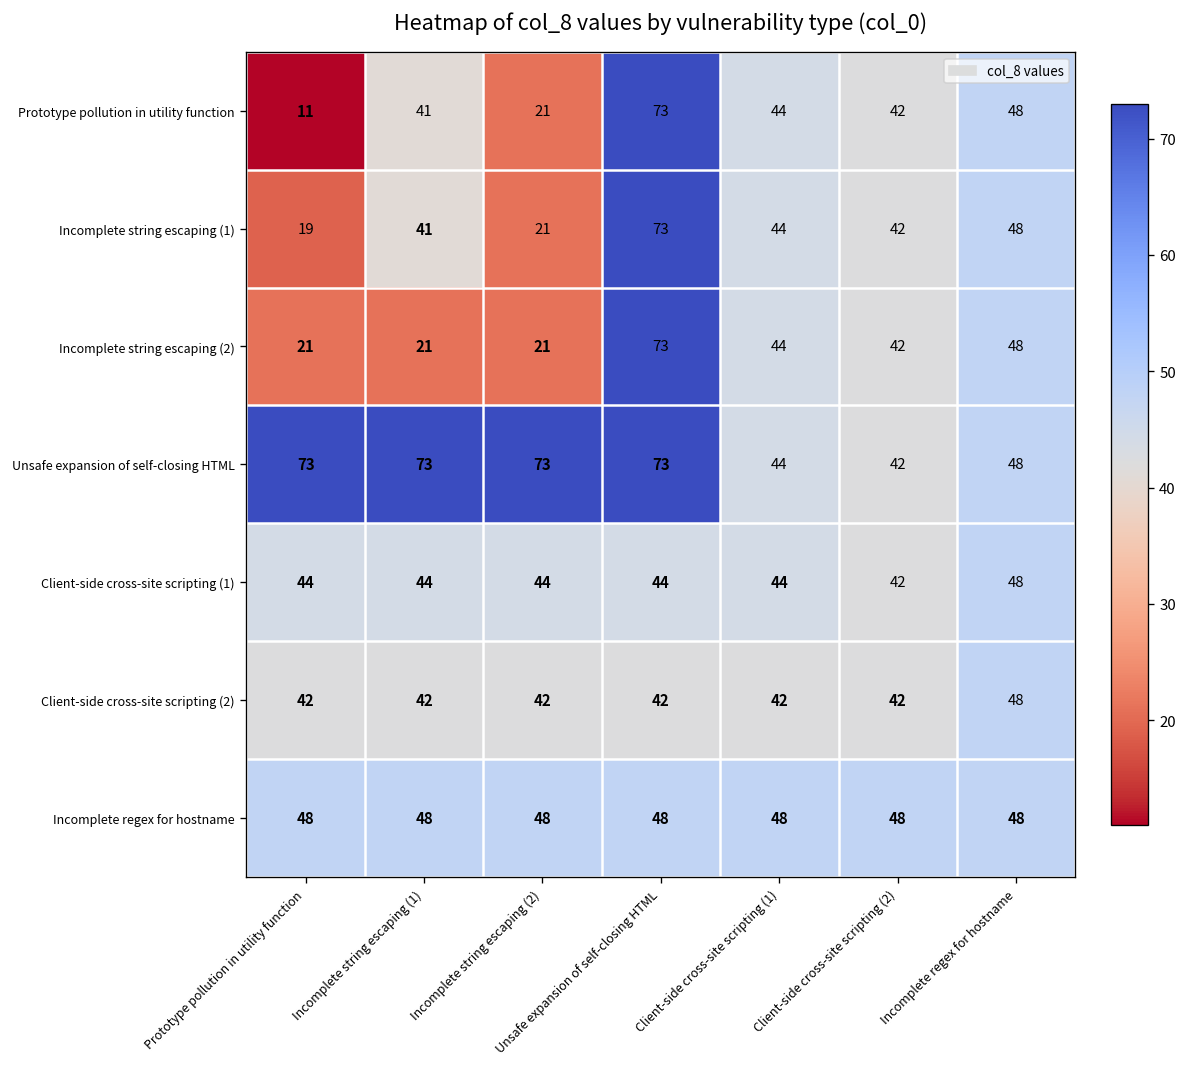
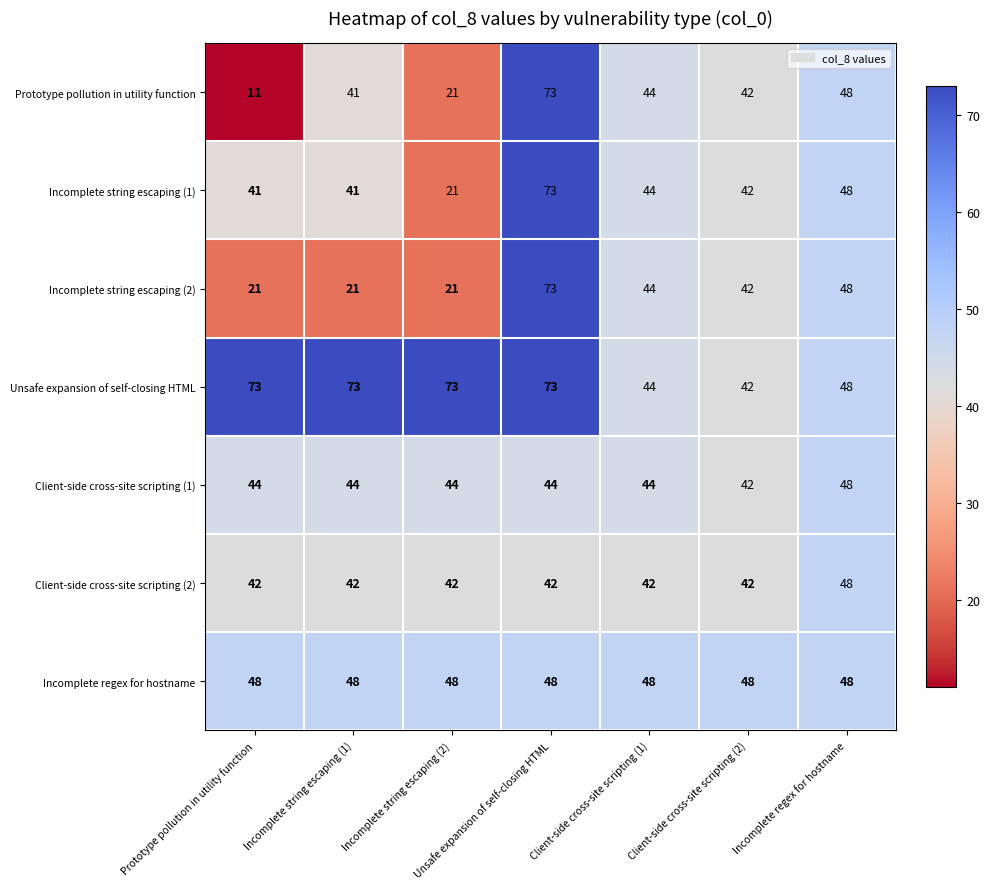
  {
    "Prototype pollution in utility function": {
      "Prototype pollution in utility function": 11,
      "Incomplete string escaping (1)": 41,
      "Incomplete string escaping (2)": 21,
      "Unsafe expansion of self-closing HTML": 73,
      "Client-side cross-site scripting (1)": 44,
      "Client-side cross-site scripting (2)": 42,
      "Incomplete regex for hostname": 48
    },
    "Incomplete string escaping (1)": {
-     "Prototype pollution in utility function": 19,
+     "Prototype pollution in utility function": 41,
      "Incomplete string escaping (1)": 41,
      "Incomplete string escaping (2)": 21,
      "Unsafe expansion of self-closing HTML": 73,
      "Client-side cross-site scripting (1)": 44,
      "Client-side cross-site scripting (2)": 42,
      "Incomplete regex for hostname": 48
    },
    "Incomplete string escaping (2)": {
      "Prototype pollution in utility function": 21,
      "Incomplete string escaping (1)": 21,
      "Incomplete string escaping (2)": 21,
      "Unsafe expansion of self-closing HTML": 73,
      "Client-side cross-site scripting (1)": 44,
      "Client-side cross-site scripting (2)": 42,
      "Incomplete regex for hostname": 48
    },
    "Unsafe expansion of self-closing HTML": {
      "Prototype pollution in utility function": 73,
      "Incomplete string escaping (1)": 73,
      "Incomplete string escaping (2)": 73,
      "Unsafe expansion of self-closing HTML": 73,
      "Client-side cross-site scripting (1)": 44,
      "Client-side cross-site scripting (2)": 42,
      "Incomplete regex for hostname": 48
    },
    "Client-side cross-site scripting (1)": {
      "Prototype pollution in utility function": 44,
      "Incomplete string escaping (1)": 44,
      "Incomplete string escaping (2)": 44,
      "Unsafe expansion of self-closing HTML": 44,
      "Client-side cross-site scripting (1)": 44,
      "Client-side cross-site scripting (2)": 42,
      "Incomplete regex for hostname": 48
    },
    "Client-side cross-site scripting (2)": {
      "Prototype pollution in utility function": 42,
      "Incomplete string escaping (1)": 42,
      "Incomplete string escaping (2)": 42,
      "Unsafe expansion of self-closing HTML": 42,
      "Client-side cross-site scripting (1)": 42,
      "Client-side cross-site scripting (2)": 42,
      "Incomplete regex for hostname": 48
    },
    "Incomplete regex for hostname": {
      "Prototype pollution in utility function": 48,
      "Incomplete string escaping (1)": 48,
      "Incomplete string escaping (2)": 48,
      "Unsafe expansion of self-closing HTML": 48,
      "Client-side cross-site scripting (1)": 48,
      "Client-side cross-site scripting (2)": 48,
      "Incomplete regex for hostname": 48
    }
  }
